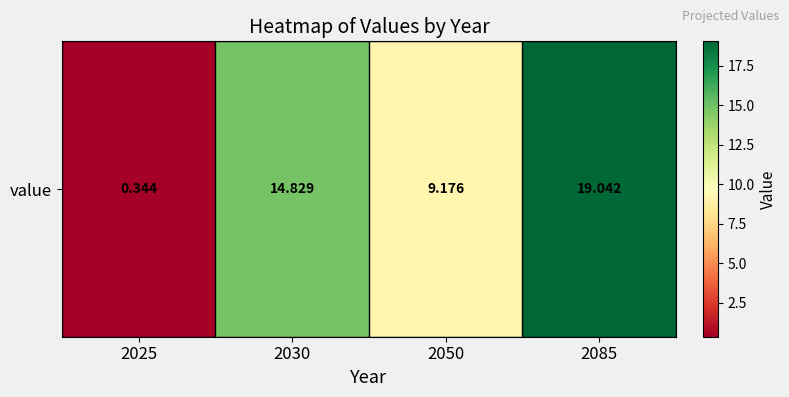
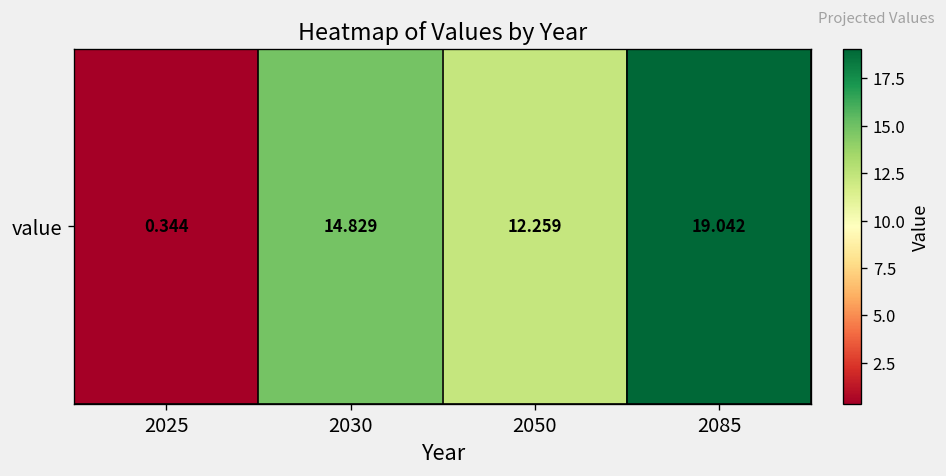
  {
    "value": {
      "2025": 0.344,
      "2030": 14.829,
-     "2050": 9.176,
+     "2050": 12.259,
      "2085": 19.042
    }
  }
